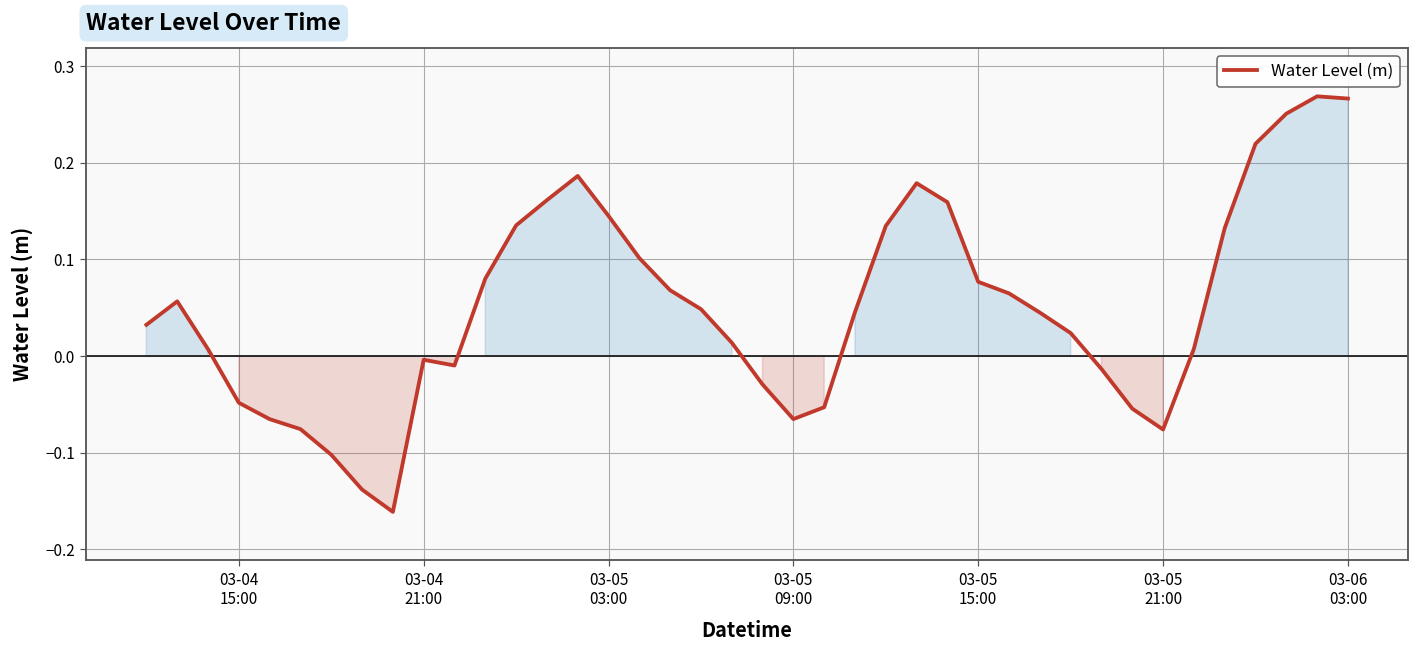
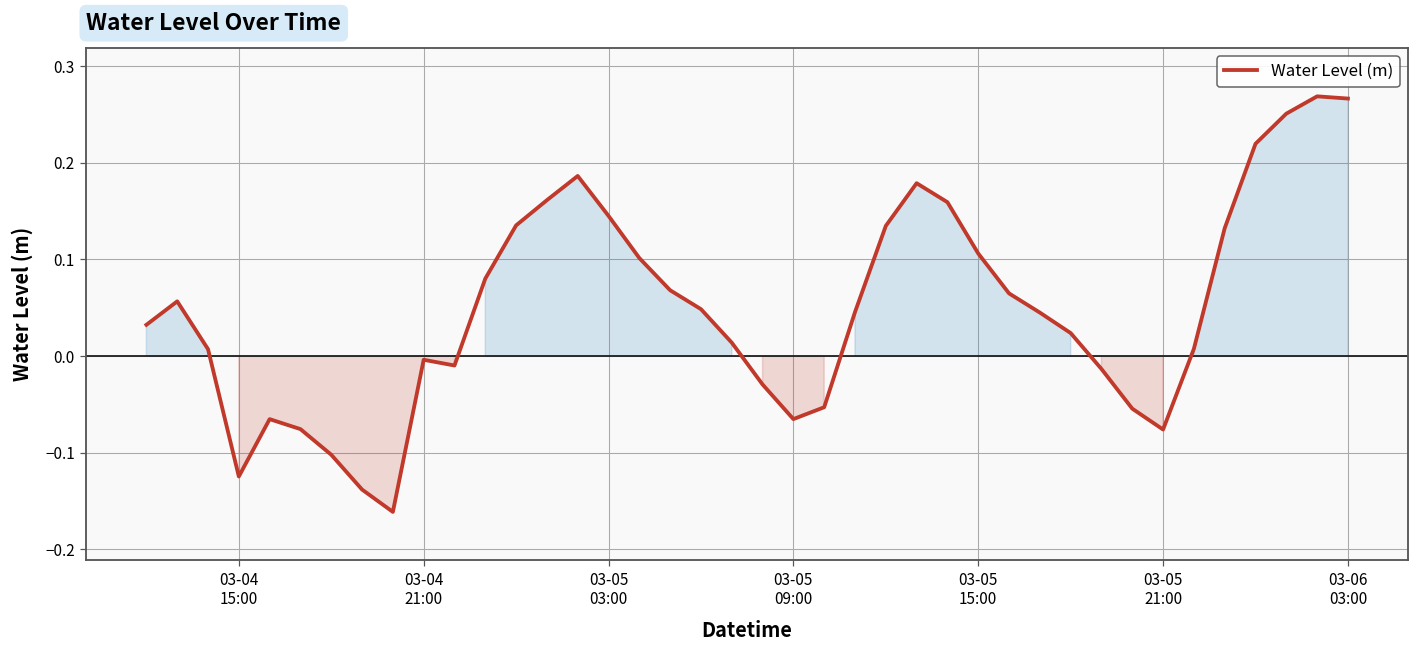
  {
-   "03-04 15:00": -0.05,
+   "03-04 15:00": -0.12,
    "03-04 21:00": 0.00,
    "03-05 03:00": 0.15,
    "03-05 09:00": -0.07,
-   "03-05 15:00": 0.08,
+   "03-05 15:00": 0.11,
    "03-05 21:00": -0.08,
    "03-06 03:00": 0.27
  }
